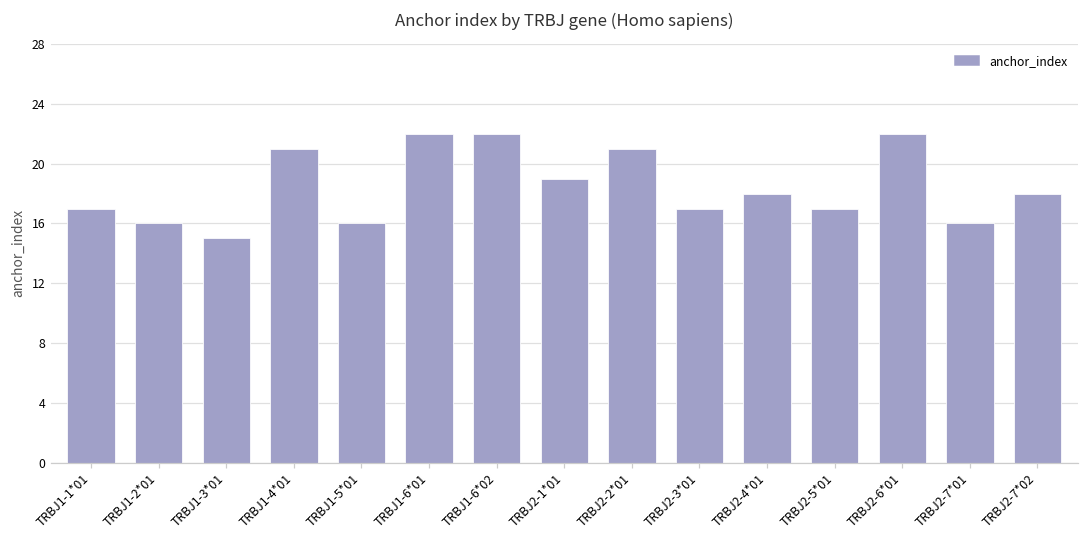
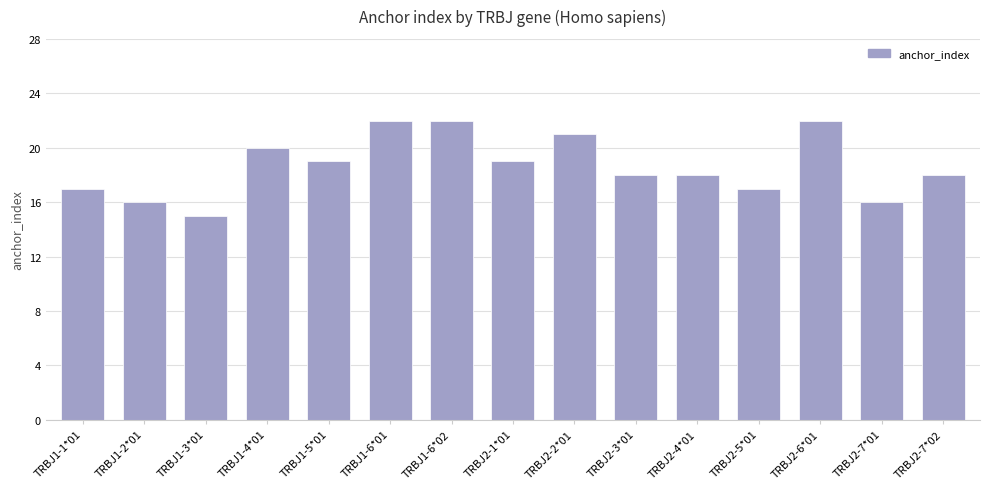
  {
    "TRBJ1-1*01": 17,
    "TRBJ1-2*01": 16,
    "TRBJ1-3*01": 15,
-   "TRBJ1-4*01": 21,
-   "TRBJ1-5*01": 16,
+   "TRBJ1-4*01": 20,
+   "TRBJ1-5*01": 19,
    "TRBJ1-6*01": 22,
    "TRBJ1-6*02": 22,
    "TRBJ2-1*01": 19,
    "TRBJ2-2*01": 21,
-   "TRBJ2-3*01": 17,
+   "TRBJ2-3*01": 18,
    "TRBJ2-4*01": 18,
    "TRBJ2-5*01": 17,
    "TRBJ2-6*01": 22,
    "TRBJ2-7*01": 16,
    "TRBJ2-7*02": 18
  }
